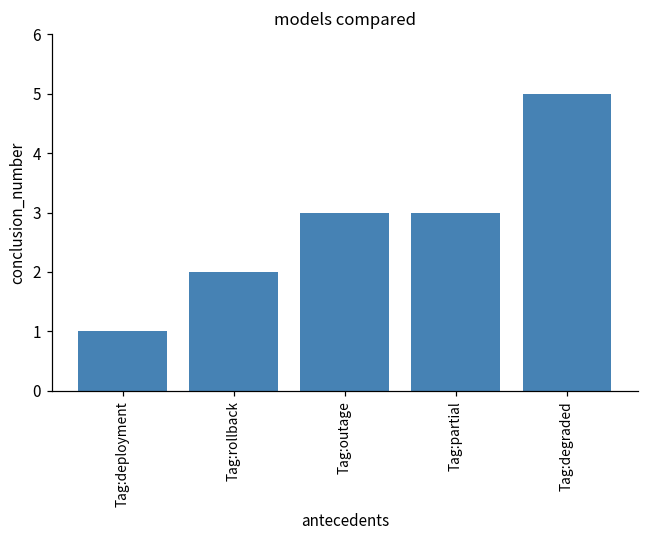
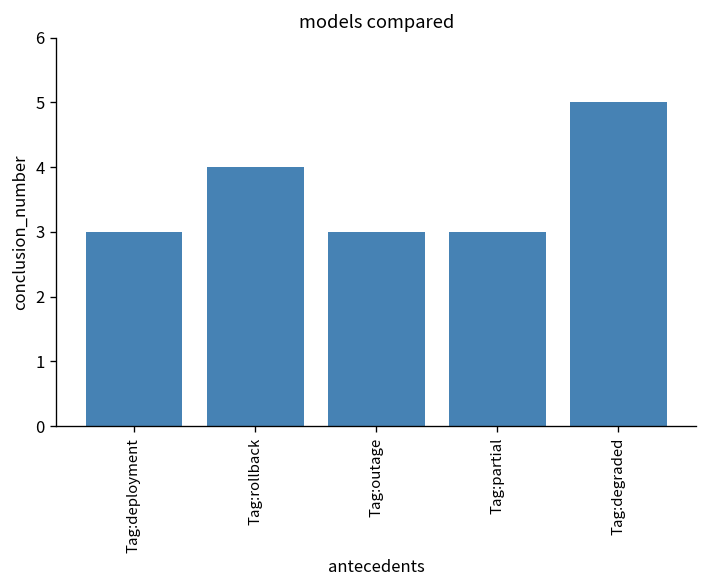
  {
-   "Tag:deployment": 1,
-   "Tag:rollback": 2,
+   "Tag:deployment": 3,
+   "Tag:rollback": 4,
    "Tag:outage": 3,
    "Tag:partial": 3,
    "Tag:degraded": 5
  }
